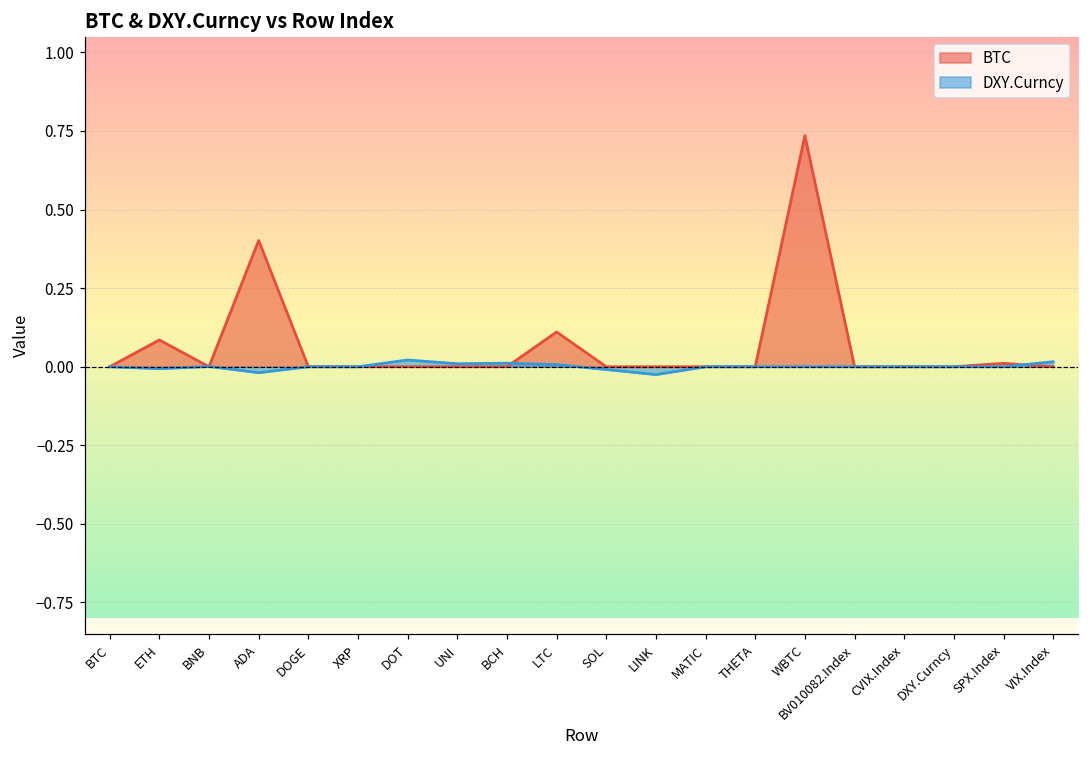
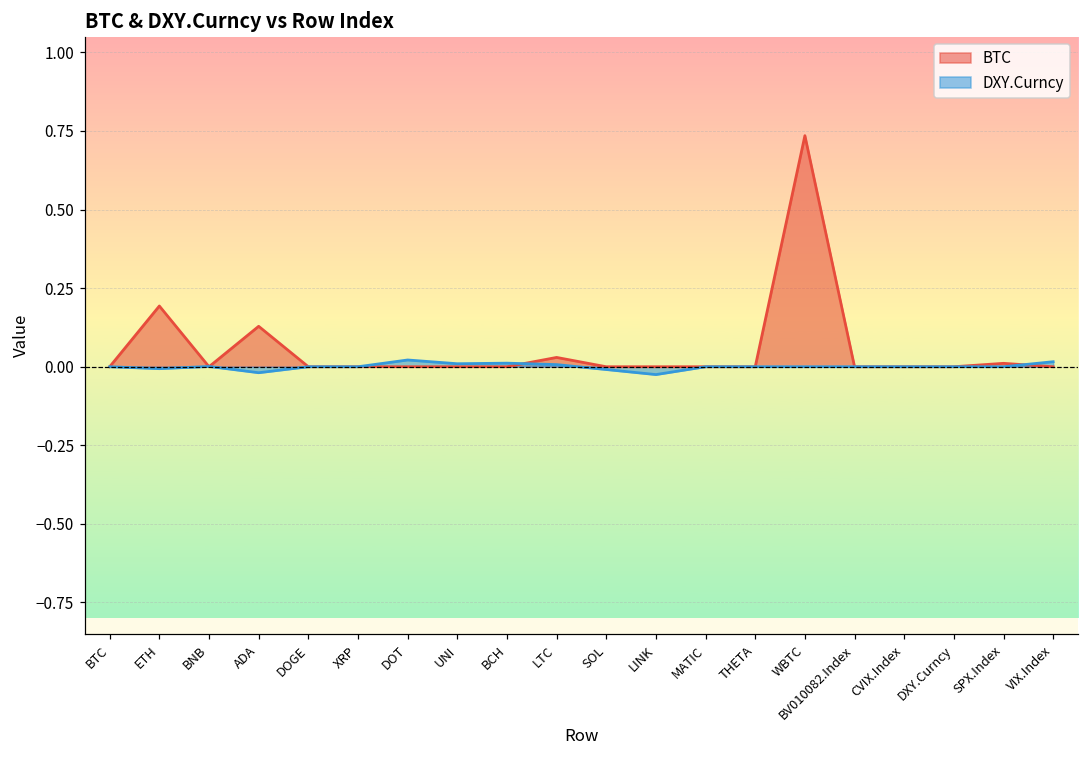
  {
    "BTC": {
-     "ETH": 0.09,
-     "ADA": 0.40,
+     "ETH": 0.19,
+     "ADA": 0.13,
      "DOT": 0.00,
      "UNI": 0.00,
      "BCH": 0.00,
-     "LTC": 0.11,
+     "LTC": 0.03,
      "WBTC": 0.74,
      "SPX.Index": 0.01,
      "VIX.Index": 0.00
    }
  }
